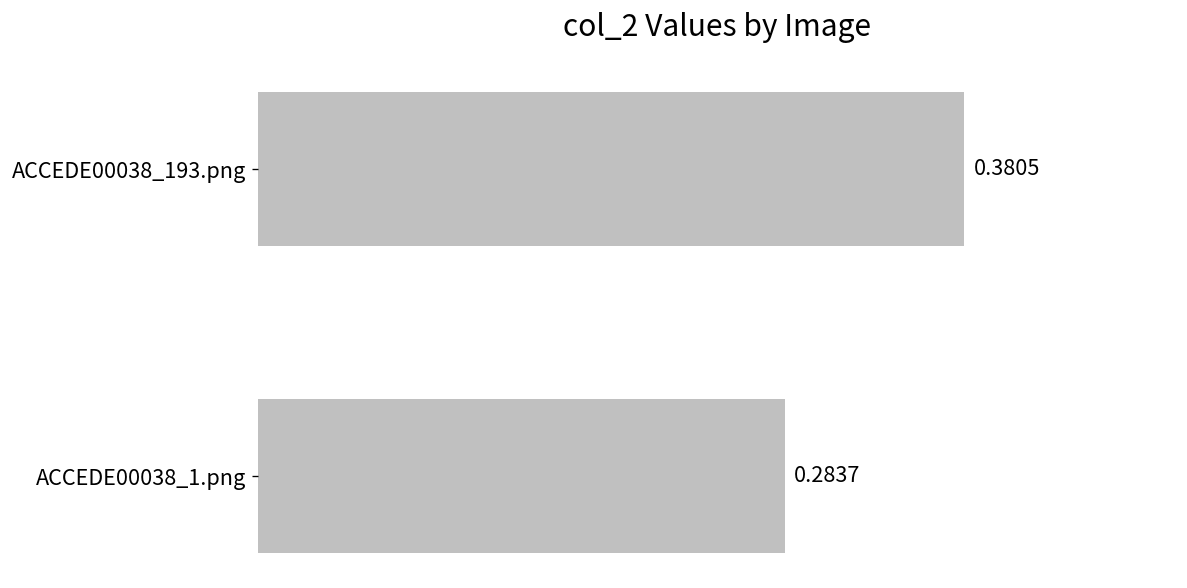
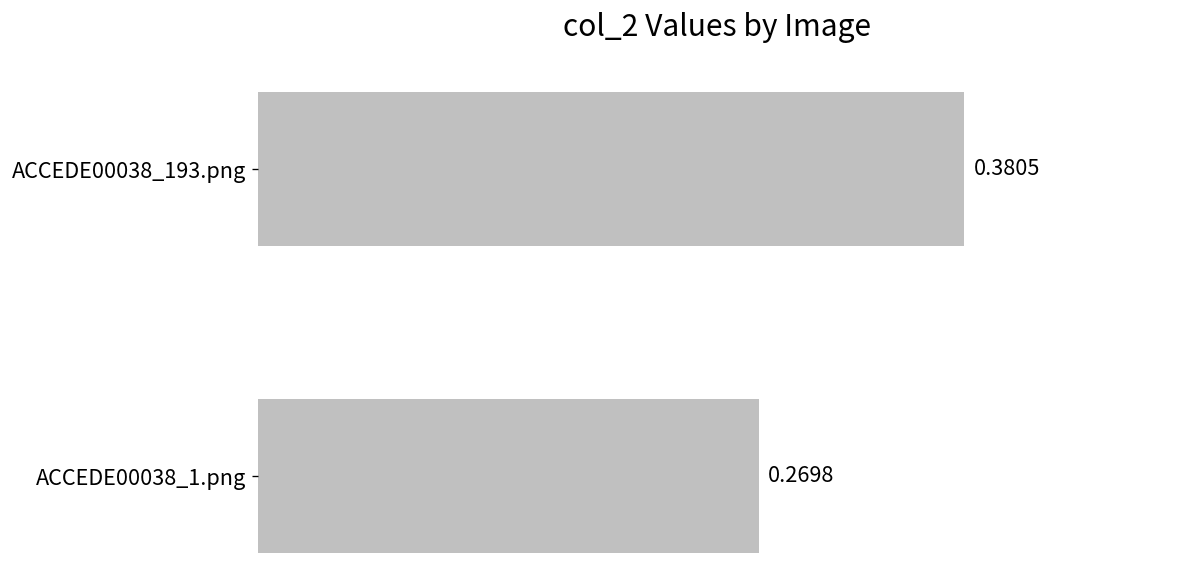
  {
    "ACCEDE00038_193.png": 0.3805,
-   "ACCEDE00038_1.png": 0.2837
+   "ACCEDE00038_1.png": 0.2698
  }
